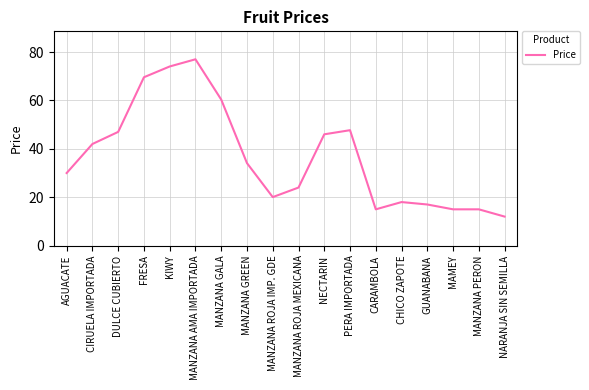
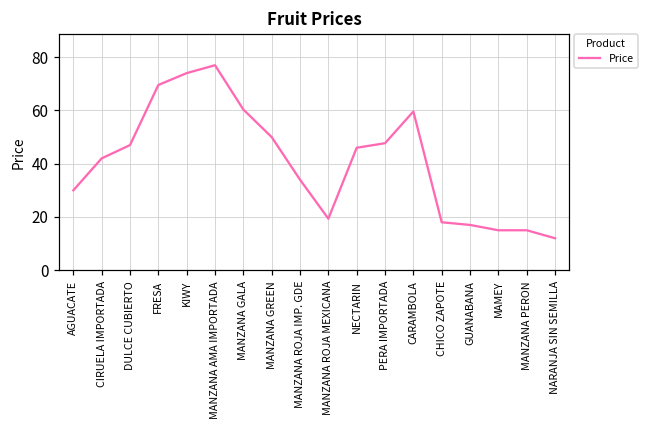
  {
    "AGUACATE": 30,
    "CIRUELA IMPORTADA": 42,
    "DULCE CUBIERTO": 47,
    "FRESA": 70,
    "KIWY": 74,
    "MANZANA AMA IMPORTADA": 77,
    "MANZANA GALA": 60,
-   "MANZANA GREEN": 34,
-   "MANZANA ROJA IMP. GDE": 20,
-   "MANZANA ROJA MEXICANA": 24,
+   "MANZANA GREEN": 50,
+   "MANZANA ROJA IMP. GDE": 34,
+   "MANZANA ROJA MEXICANA": 19,
    "NECTARIN": 46,
    "PERA IMPORTADA": 48,
-   "CARAMBOLA": 15,
+   "CARAMBOLA": 60,
    "CHICO ZAPOTE": 18,
    "GUANABANA": 17,
    "MAMEY": 15,
    "MANZANA PERON": 15,
    "NARANJA SIN SEMILLA": 12
  }
